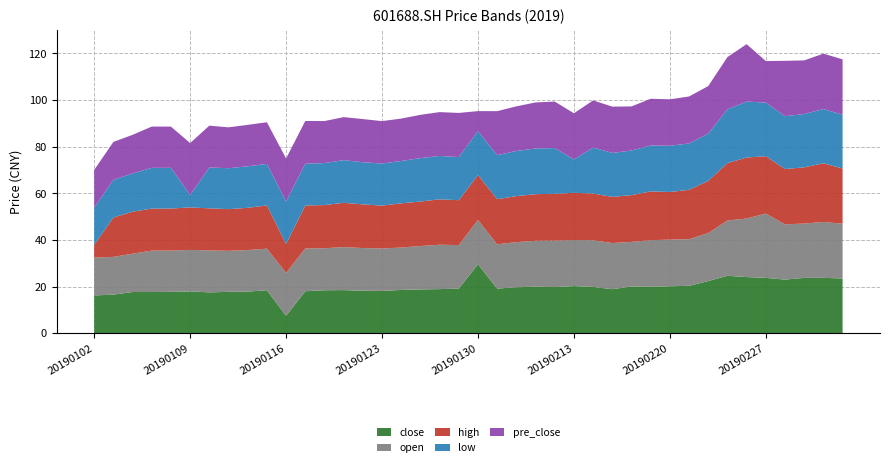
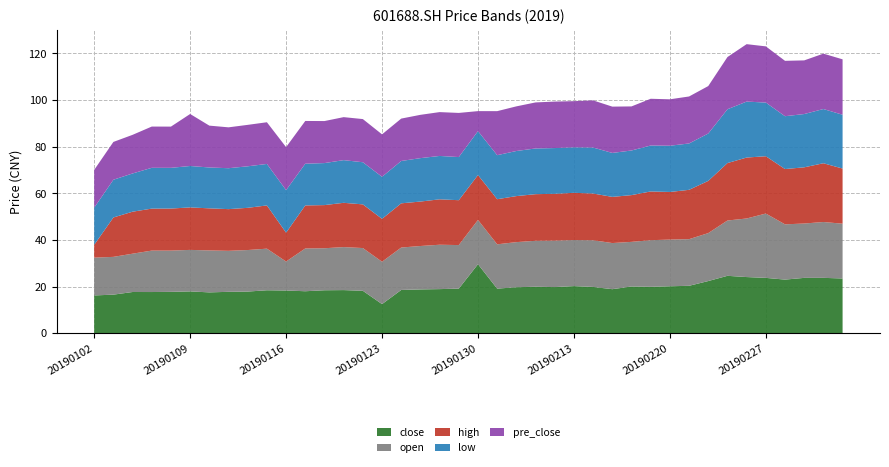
  {
    "close": {
      "20190102": 16,
      "20190109": 18,
-     "20190116": 8,
-     "20190123": 18,
+     "20190116": 18,
+     "20190123": 13,
      "20190130": 30,
      "20190213": 20,
      "20190220": 20,
      "20190227": 24
    },
    "open": {
      "20190102": 16,
      "20190109": 18,
-     "20190116": 18,
+     "20190116": 12,
      "20190123": 18,
      "20190130": 19,
      "20190213": 20,
      "20190220": 20,
      "20190227": 28
    },
    "high": {
      "20190102": 5,
      "20190109": 18,
      "20190116": 12,
      "20190123": 18,
      "20190130": 19,
      "20190213": 20,
      "20190220": 20,
      "20190227": 25
    },
    "low": {
      "20190102": 16,
-     "20190109": 5,
+     "20190109": 18,
      "20190116": 18,
      "20190123": 18,
      "20190130": 19,
-     "20190213": 14,
+     "20190213": 20,
      "20190220": 20,
      "20190227": 23
    },
    "pre_close": {
      "20190102": 16,
      "20190109": 22,
      "20190116": 18,
      "20190123": 18,
      "20190130": 9,
      "20190213": 20,
      "20190220": 20,
-     "20190227": 18
+     "20190227": 24
    }
  }
